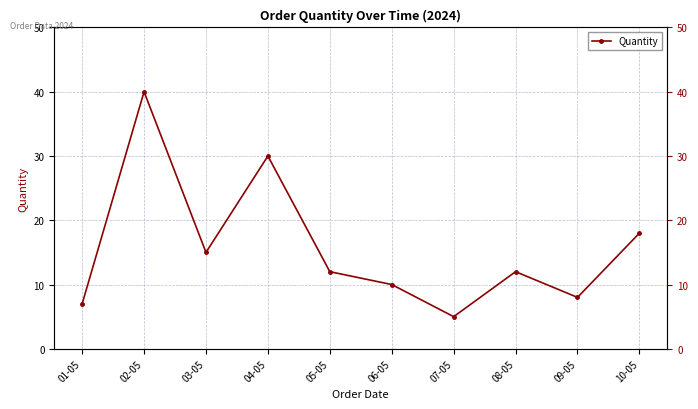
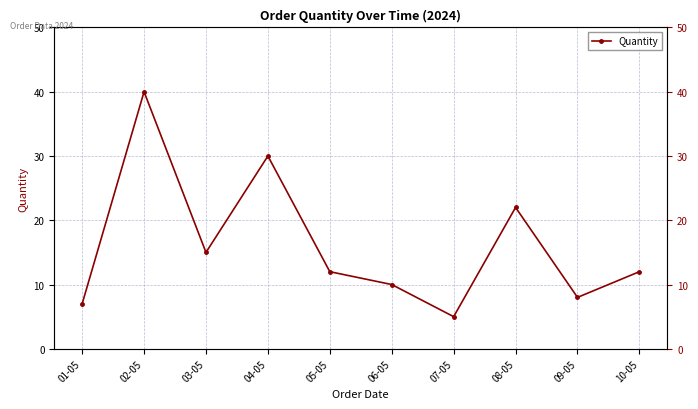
  {
    "01-05": 7,
    "02-05": 40,
    "03-05": 15,
    "04-05": 30,
    "05-05": 12,
    "06-05": 10,
    "07-05": 5,
-   "08-05": 12,
+   "08-05": 22,
    "09-05": 8,
-   "10-05": 18
+   "10-05": 12
  }
